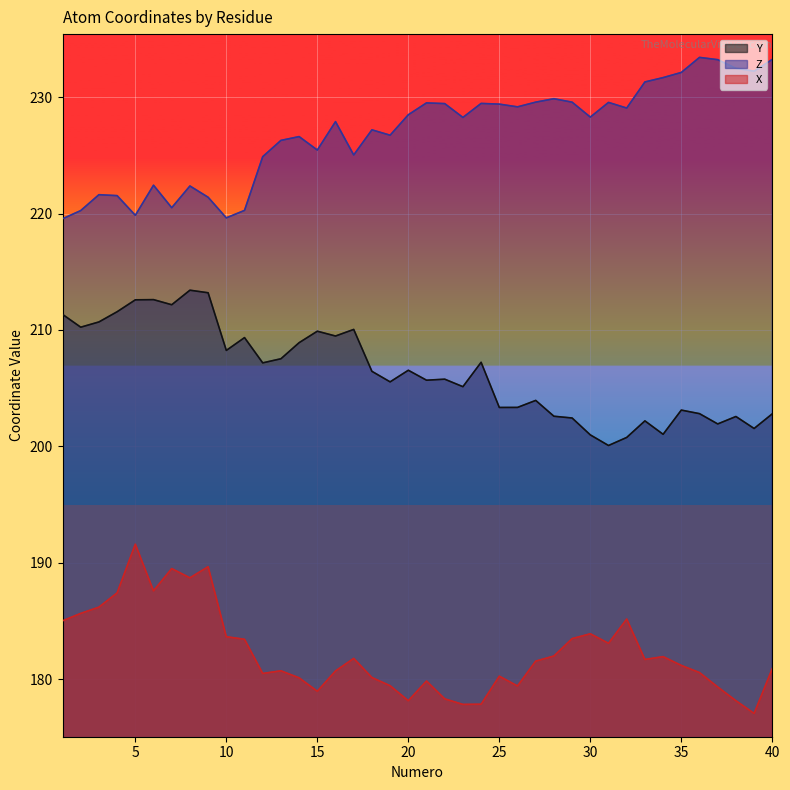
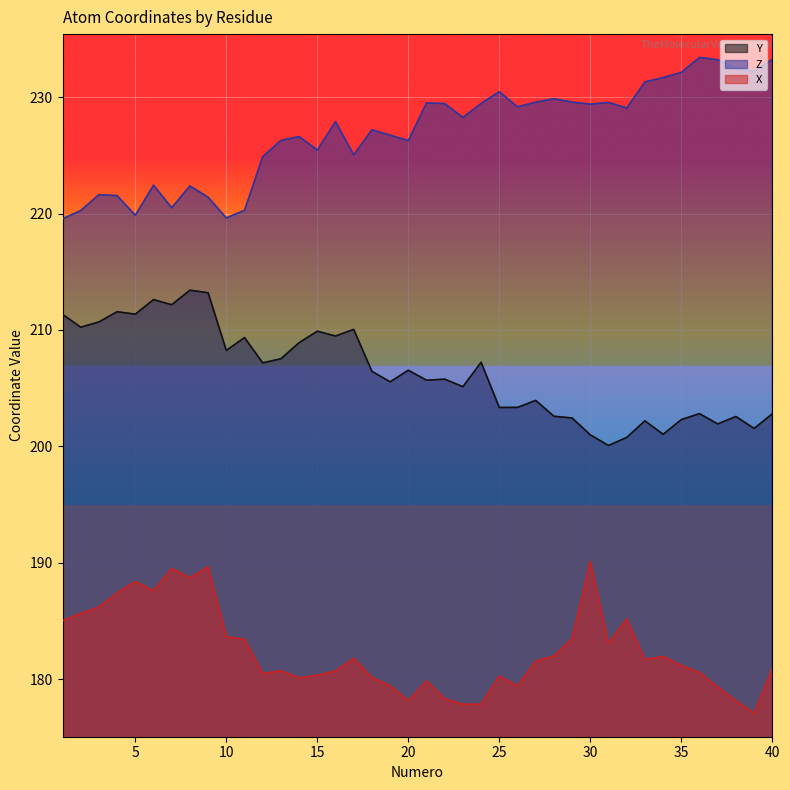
  {
    "Y": {
-     "5": 212.6,
+     "5": 211.4,
      "10": 208.2,
      "15": 209.9,
      "20": 206.5,
      "25": 203.3,
      "30": 201.0,
-     "35": 203.1,
+     "35": 202.3,
      "40": 202.8
    },
    "Z": {
      "5": 219.9,
      "10": 219.6,
      "15": 225.5,
-     "20": 228.5,
-     "25": 229.4,
-     "30": 228.3,
+     "20": 226.3,
+     "25": 230.5,
+     "30": 229.4,
      "35": 232.1,
      "40": 233.2
    },
    "X": {
-     "5": 191.6,
+     "5": 188.4,
      "10": 183.7,
-     "15": 179.0,
+     "15": 180.3,
      "20": 178.2,
      "25": 180.3,
-     "30": 183.9,
+     "30": 190.1,
      "35": 181.2,
      "40": 180.9
    }
  }
